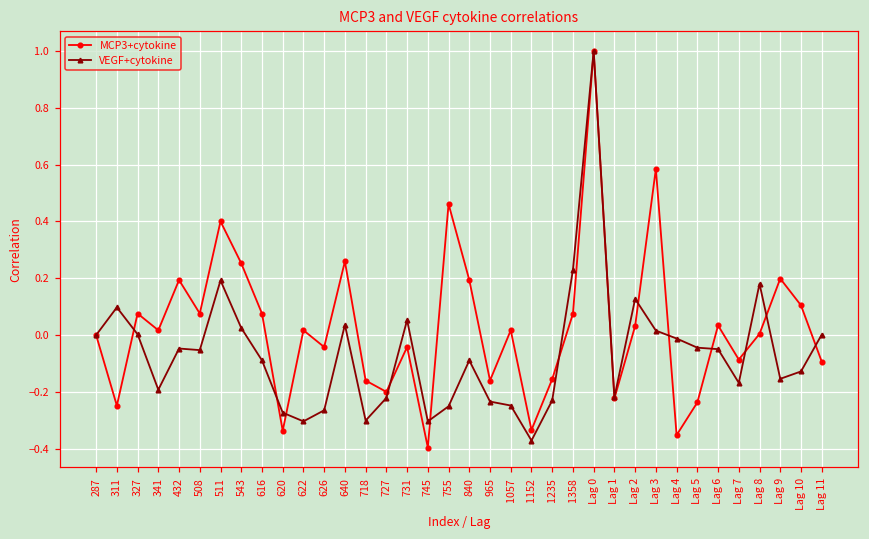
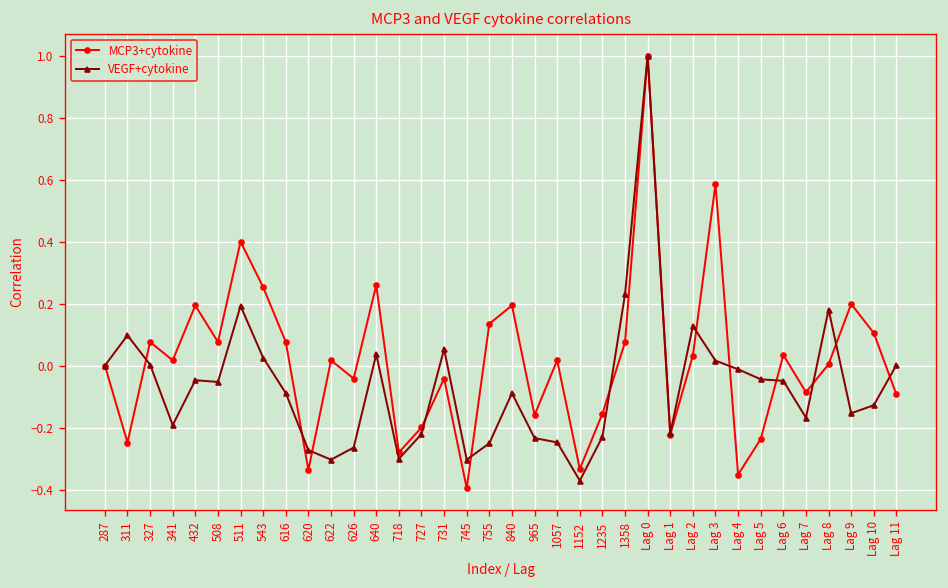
  {
    "MCP3+cytokine": {
      "311": -0.25,
      "327": 0.08,
      "341": 0.02,
      "432": 0.19,
      "508": 0.08,
      "511": 0.40,
      "543": 0.25,
      "616": 0.08,
      "620": -0.34,
      "622": 0.02,
      "626": -0.04,
      "640": 0.26,
-     "718": -0.16,
+     "718": -0.28,
      "727": -0.20,
      "731": -0.04,
      "745": -0.40,
-     "755": 0.46,
+     "755": 0.13,
      "840": 0.19,
      "965": -0.16,
      "1057": 0.02,
      "1152": -0.33,
      "1235": -0.15,
      "1358": 0.08,
      "Lag 2": 0.03,
      "Lag 3": 0.59,
      "Lag 4": -0.35,
      "Lag 5": -0.24,
      "Lag 6": 0.03,
      "Lag 7": -0.09,
      "Lag 8": 0.00,
      "Lag 9": 0.20,
      "Lag 10": 0.10,
      "Lag 11": -0.09
    },
    "VEGF+cytokine": {
      "311": 0.10,
      "327": 0.00,
      "341": -0.19,
      "432": -0.05,
      "508": -0.05,
      "511": 0.19,
      "543": 0.03,
      "616": -0.09,
      "620": -0.27,
      "622": -0.30,
      "626": -0.26,
      "640": 0.04,
      "718": -0.30,
      "727": -0.22,
      "731": 0.05,
      "745": -0.30,
      "755": -0.25,
      "840": -0.09,
      "965": -0.23,
      "1057": -0.25,
      "1152": -0.37,
      "1235": -0.23,
      "1358": 0.23,
      "Lag 2": 0.13,
      "Lag 3": 0.02,
      "Lag 4": -0.01,
      "Lag 5": -0.04,
      "Lag 6": -0.05,
      "Lag 7": -0.17,
      "Lag 8": 0.18,
      "Lag 9": -0.15,
      "Lag 10": -0.13,
      "Lag 11": 0.00
    }
  }
